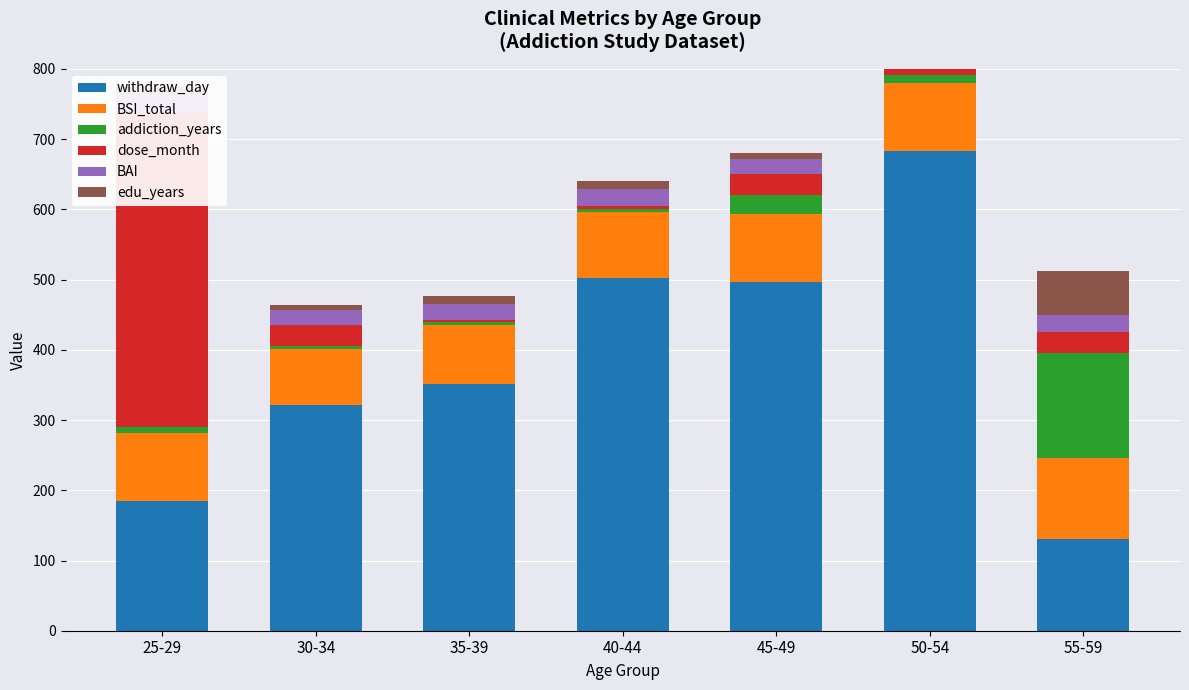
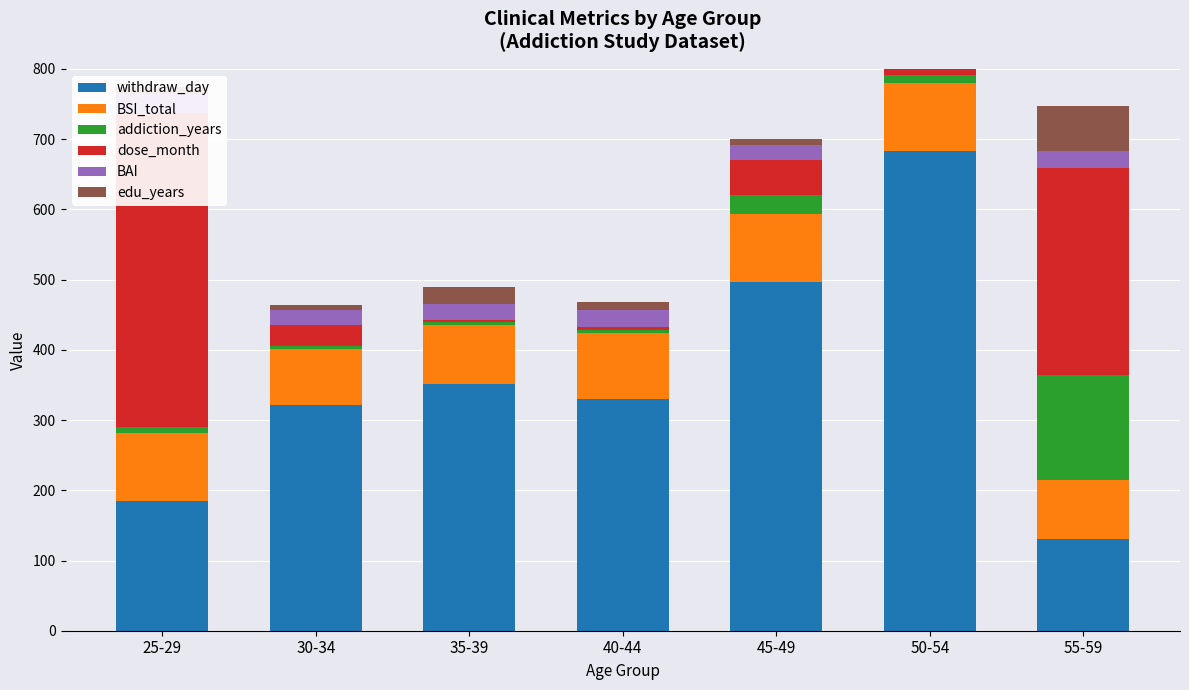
  {
    "withdraw_day": {
      "25-29": 190,
      "30-34": 320,
      "35-39": 350,
-     "40-44": 500,
+     "40-44": 330,
      "45-49": 500,
      "50-54": 680,
      "55-59": 130
    },
    "BSI_total": {
      "25-29": 100,
      "30-34": 80,
      "35-39": 80,
      "40-44": 90,
      "45-49": 100,
      "50-54": 100,
-     "55-59": 120
+     "55-59": 80
    },
    "addiction_years": {
      "25-29": 10,
      "30-34": 0,
      "35-39": 0,
      "40-44": 0,
      "45-49": 30,
      "50-54": 10,
      "55-59": 150
    },
    "dose_month": {
      "30-34": 30,
      "40-44": 10,
-     "45-49": 30,
-     "55-59": 30
+     "45-49": 50,
+     "55-59": 300
    },
    "BAI": {
      "30-34": 20,
      "35-39": 20,
      "40-44": 20,
      "45-49": 20,
      "55-59": 20
    },
    "edu_years": {
      "30-34": 10,
-     "35-39": 10,
+     "35-39": 20,
      "40-44": 10,
      "45-49": 10,
      "55-59": 60
    }
  }
